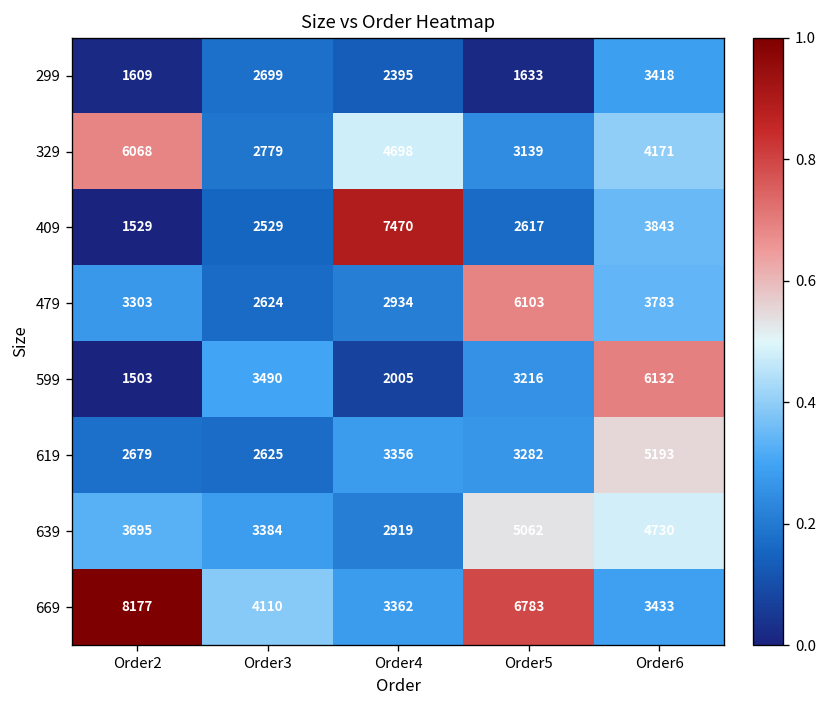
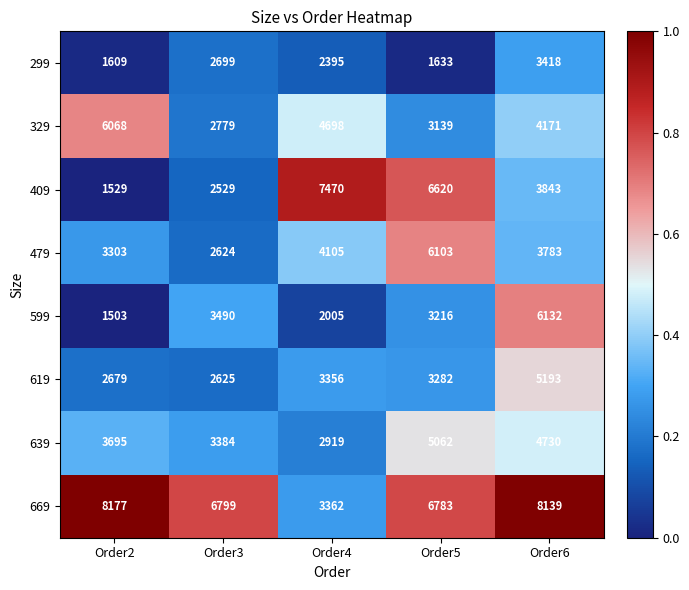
  {
    "299": {
      "Order2": 1609,
      "Order3": 2699,
      "Order4": 2395,
      "Order5": 1633,
      "Order6": 3418
    },
    "329": {
      "Order2": 6068,
      "Order3": 2779,
      "Order4": 4698,
      "Order5": 3139,
      "Order6": 4171
    },
    "409": {
      "Order2": 1529,
      "Order3": 2529,
      "Order4": 7470,
-     "Order5": 2617,
+     "Order5": 6620,
      "Order6": 3843
    },
    "479": {
      "Order2": 3303,
      "Order3": 2624,
-     "Order4": 2934,
+     "Order4": 4105,
      "Order5": 6103,
      "Order6": 3783
    },
    "599": {
      "Order2": 1503,
      "Order3": 3490,
      "Order4": 2005,
      "Order5": 3216,
      "Order6": 6132
    },
    "619": {
      "Order2": 2679,
      "Order3": 2625,
      "Order4": 3356,
      "Order5": 3282
    },
    "639": {
      "Order2": 3695,
      "Order3": 3384,
      "Order4": 2919
    },
    "669": {
      "Order2": 8177,
-     "Order3": 4110,
+     "Order3": 6799,
      "Order4": 3362,
      "Order5": 6783,
-     "Order6": 3433
+     "Order6": 8139
    }
  }
